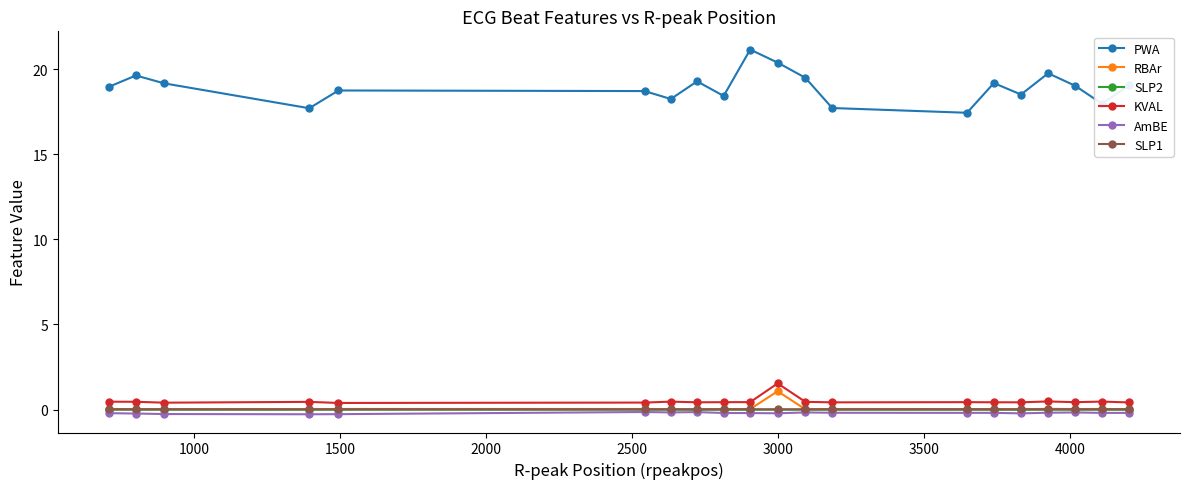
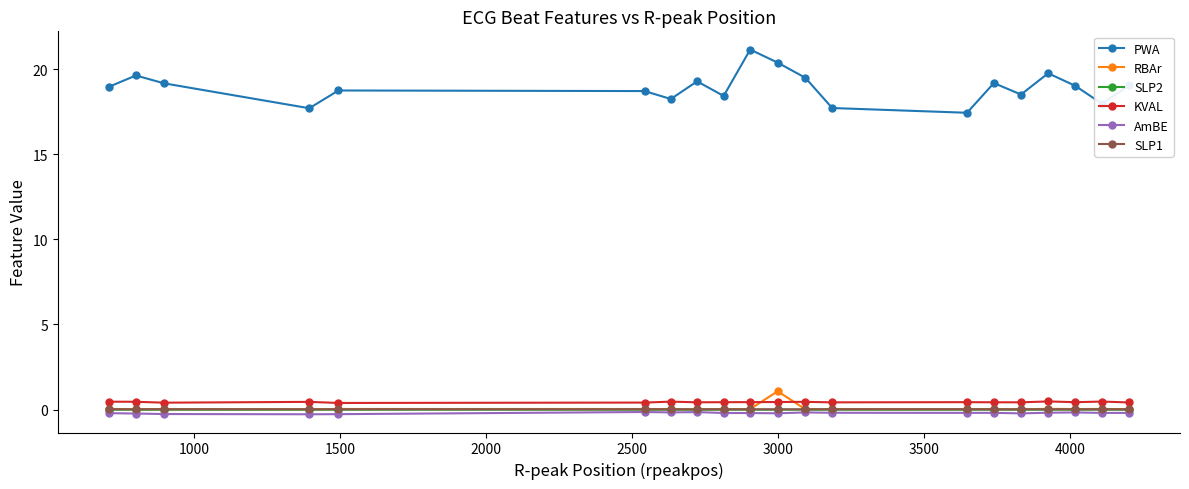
  {
    "PWA": {
      "3000": 20.4
    },
    "RBAr": {
      "3000": 1.1
    },
    "KVAL": {
-     "3000": 1.5
+     "3000": 0.4
    },
    "AmBE": {
      "3000": -0.2
    }
  }
